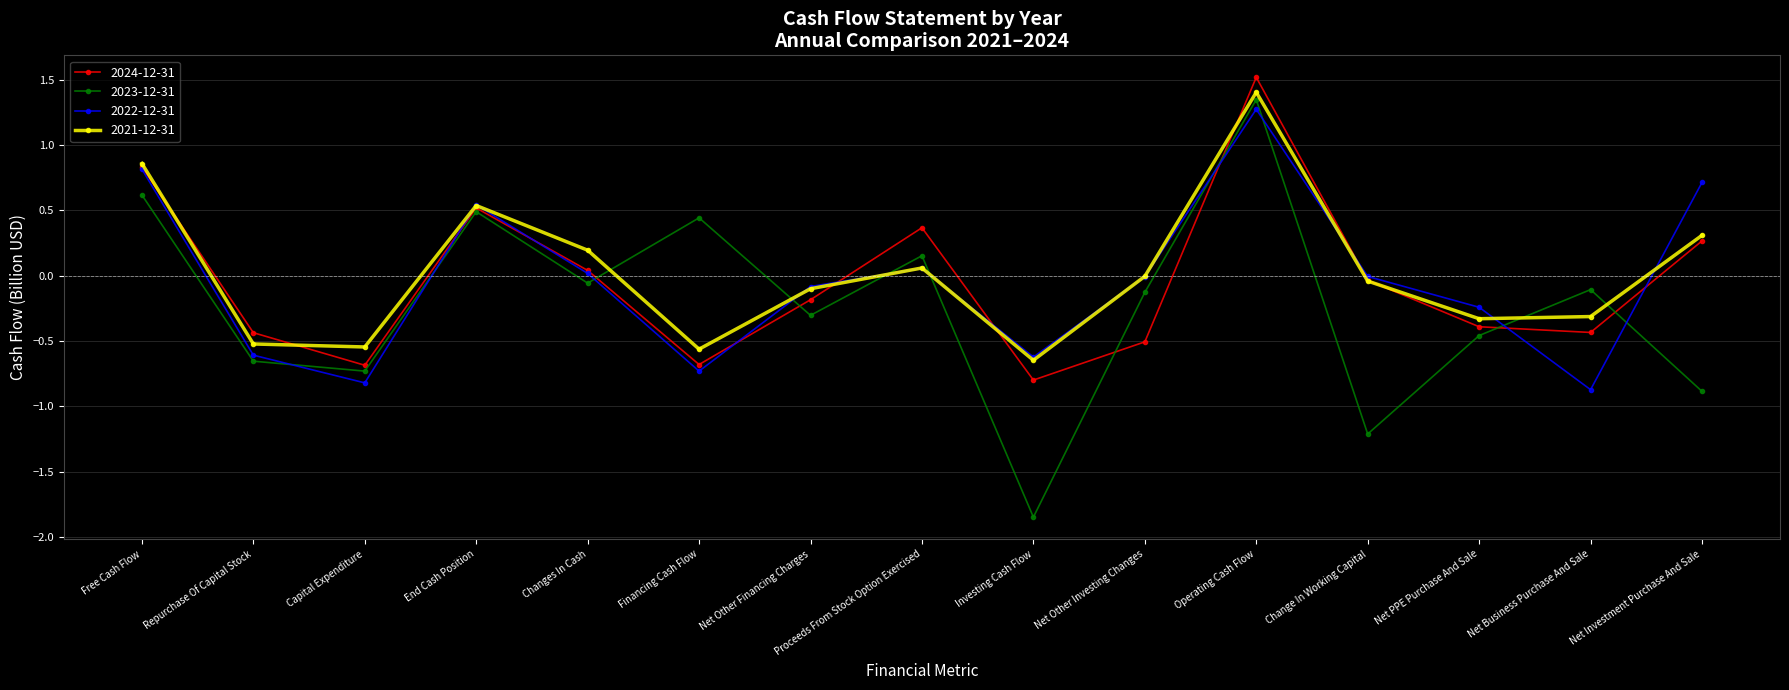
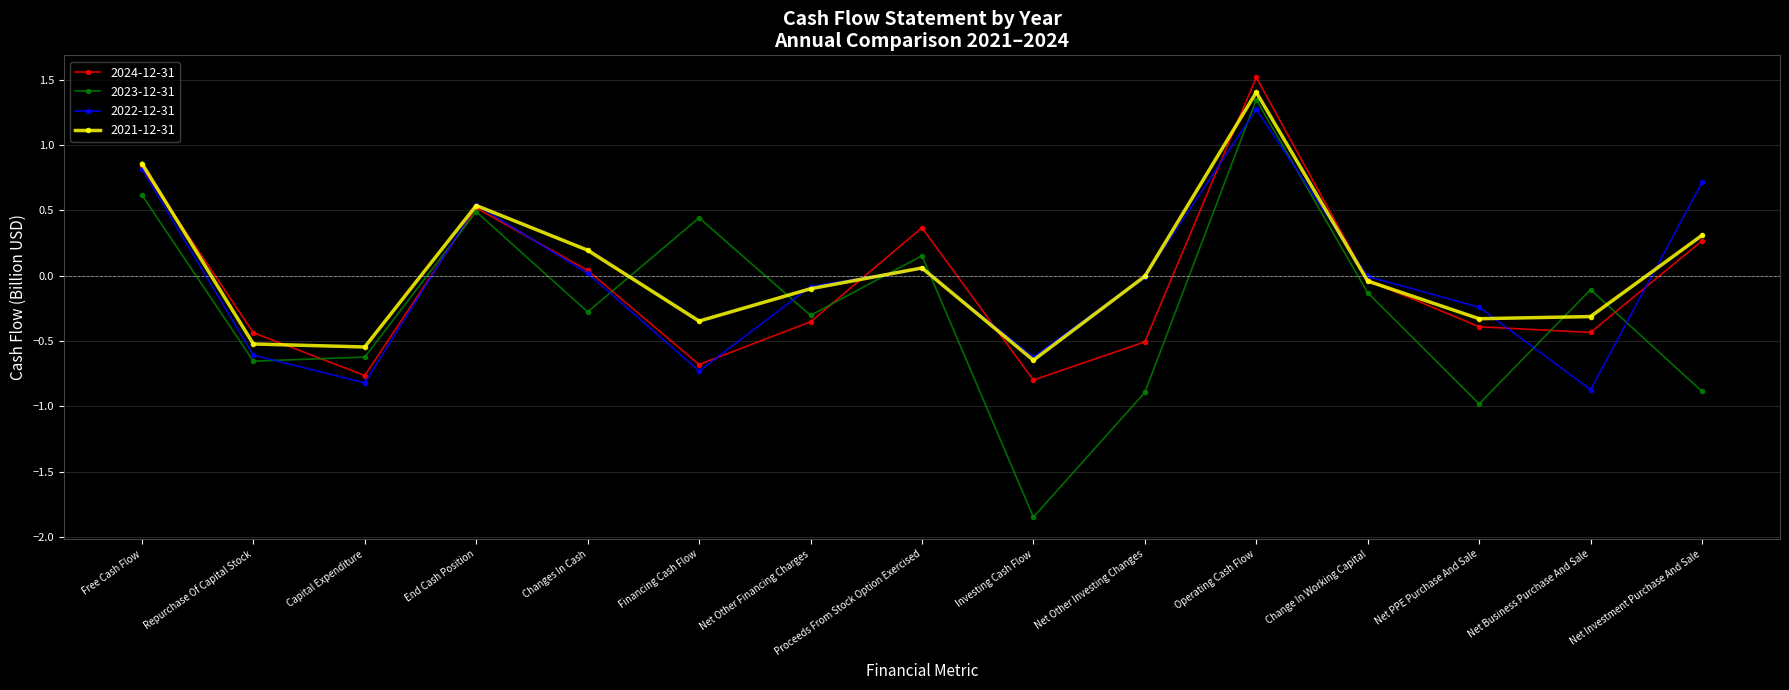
  {
    "2024-12-31": {
      "Repurchase Of Capital Stock": -0.44,
-     "Capital Expenditure": -0.69,
+     "Capital Expenditure": -0.76,
      "Changes In Cash": 0.04,
      "Financing Cash Flow": -0.68,
-     "Net Other Financing Charges": -0.18,
+     "Net Other Financing Charges": -0.35,
      "Proceeds From Stock Option Exercised": 0.37,
      "Investing Cash Flow": -0.80,
      "Net Other Investing Changes": -0.51,
      "Operating Cash Flow": 1.52,
      "Net PPE Purchase And Sale": -0.39,
      "Net Business Purchase And Sale": -0.43,
      "Net Investment Purchase And Sale": 0.27
    },
    "2023-12-31": {
      "Free Cash Flow": 0.62,
      "Repurchase Of Capital Stock": -0.65,
-     "Capital Expenditure": -0.73,
+     "Capital Expenditure": -0.62,
      "End Cash Position": 0.49,
-     "Changes In Cash": -0.06,
+     "Changes In Cash": -0.28,
      "Financing Cash Flow": 0.44,
      "Net Other Financing Charges": -0.30,
      "Proceeds From Stock Option Exercised": 0.15,
      "Investing Cash Flow": -1.85,
-     "Net Other Investing Changes": -0.13,
+     "Net Other Investing Changes": -0.89,
      "Operating Cash Flow": 1.35,
-     "Change In Working Capital": -1.21,
-     "Net PPE Purchase And Sale": -0.46,
+     "Change In Working Capital": -0.13,
+     "Net PPE Purchase And Sale": -0.98,
      "Net Business Purchase And Sale": -0.11,
      "Net Investment Purchase And Sale": -0.88
    },
    "2022-12-31": {
      "Repurchase Of Capital Stock": -0.61,
      "Capital Expenditure": -0.82,
      "Changes In Cash": 0.02,
      "Financing Cash Flow": -0.73,
      "Investing Cash Flow": -0.62,
      "Operating Cash Flow": 1.27,
      "Change In Working Capital": -0.01,
      "Net PPE Purchase And Sale": -0.24,
      "Net Business Purchase And Sale": -0.87,
      "Net Investment Purchase And Sale": 0.71
    },
    "2021-12-31": {
      "Free Cash Flow": 0.86,
      "Repurchase Of Capital Stock": -0.52,
      "Capital Expenditure": -0.55,
      "Changes In Cash": 0.20,
-     "Financing Cash Flow": -0.56,
+     "Financing Cash Flow": -0.35,
      "Investing Cash Flow": -0.65,
      "Operating Cash Flow": 1.40,
      "Net PPE Purchase And Sale": -0.33,
      "Net Business Purchase And Sale": -0.31,
      "Net Investment Purchase And Sale": 0.31
    }
  }
